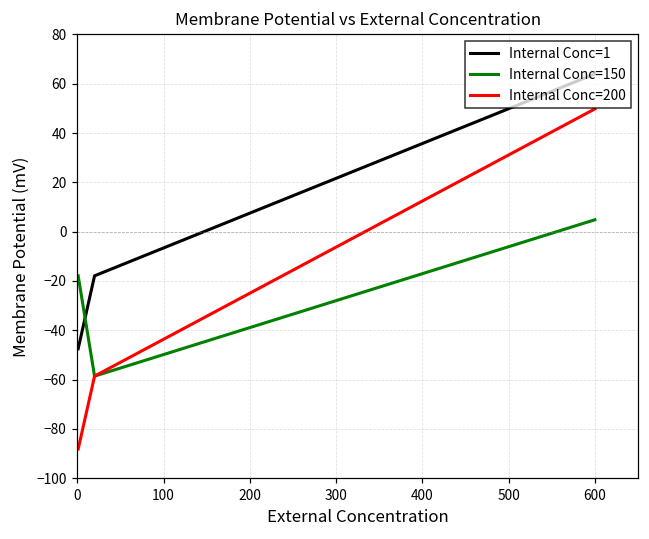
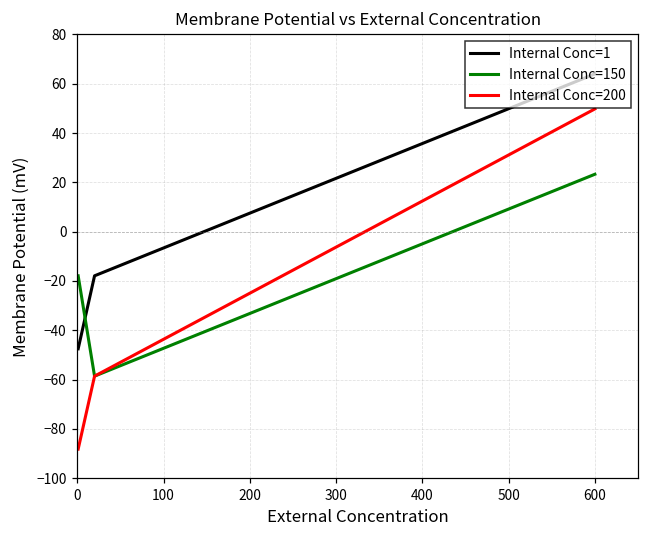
  {
    "Internal Conc=150": {
-     "600": 5
+     "600": 23
    }
  }
